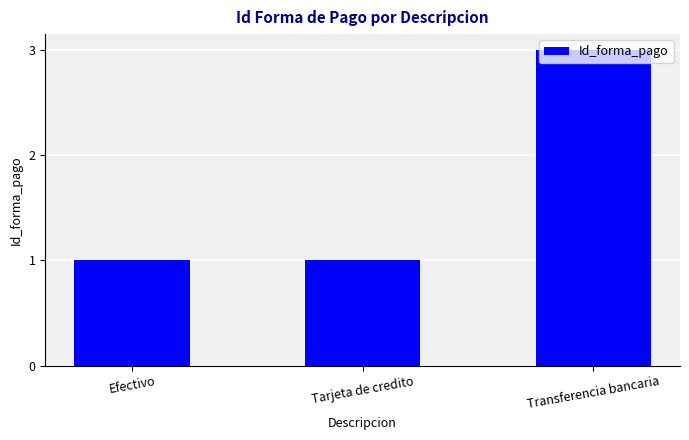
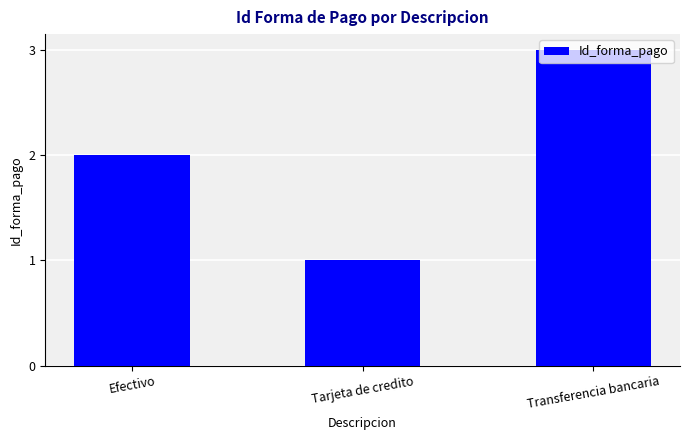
  {
-   "Efectivo": 1,
+   "Efectivo": 2,
    "Tarjeta de credito": 1
  }
